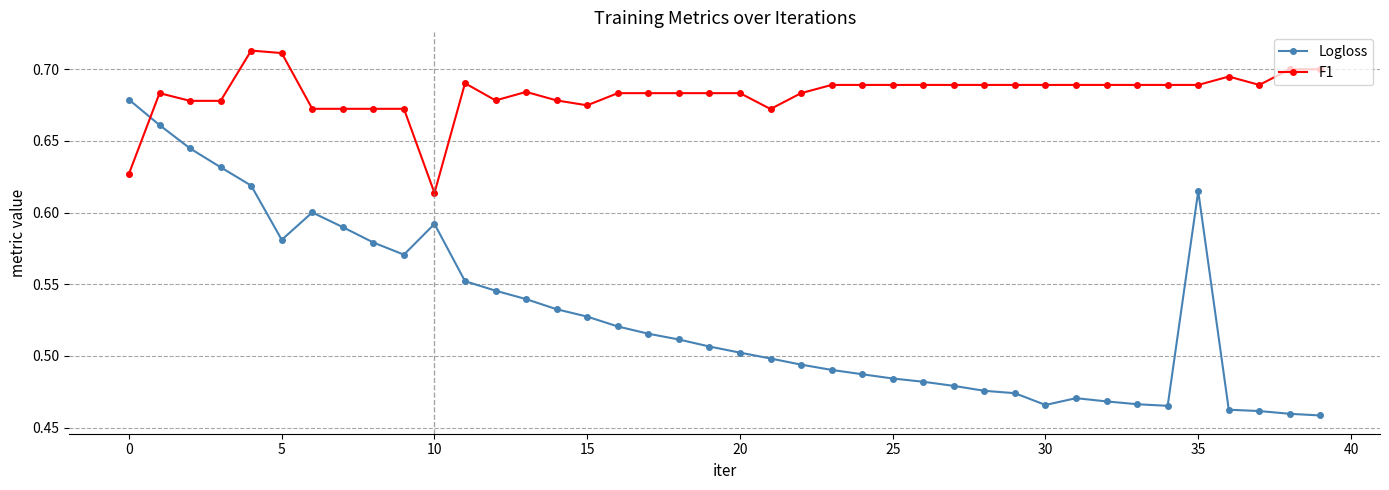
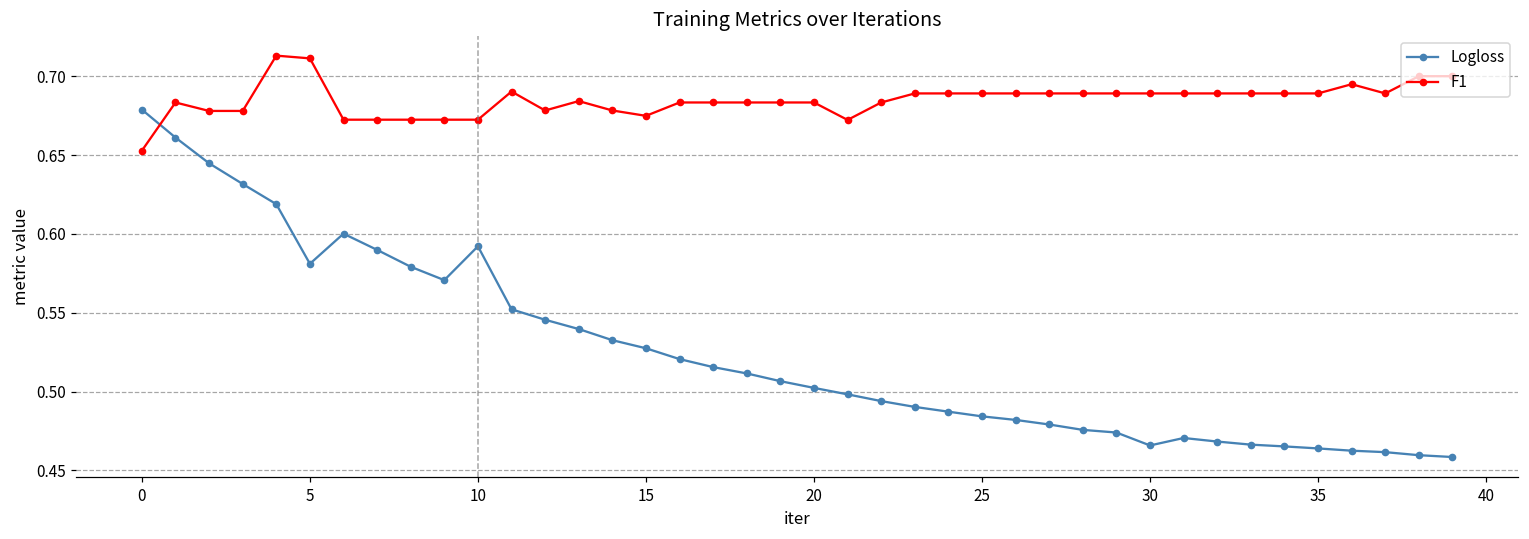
  {
    "Logloss": {
      "0": 0.679,
      "5": 0.581,
      "10": 0.592,
      "15": 0.527,
      "20": 0.502,
      "25": 0.484,
      "30": 0.466,
-     "35": 0.615
+     "35": 0.464
    },
    "F1": {
-     "0": 0.627,
+     "0": 0.653,
      "5": 0.711,
-     "10": 0.614,
+     "10": 0.672,
      "15": 0.675,
      "20": 0.683,
      "25": 0.689,
      "30": 0.689,
      "35": 0.689
    }
  }
